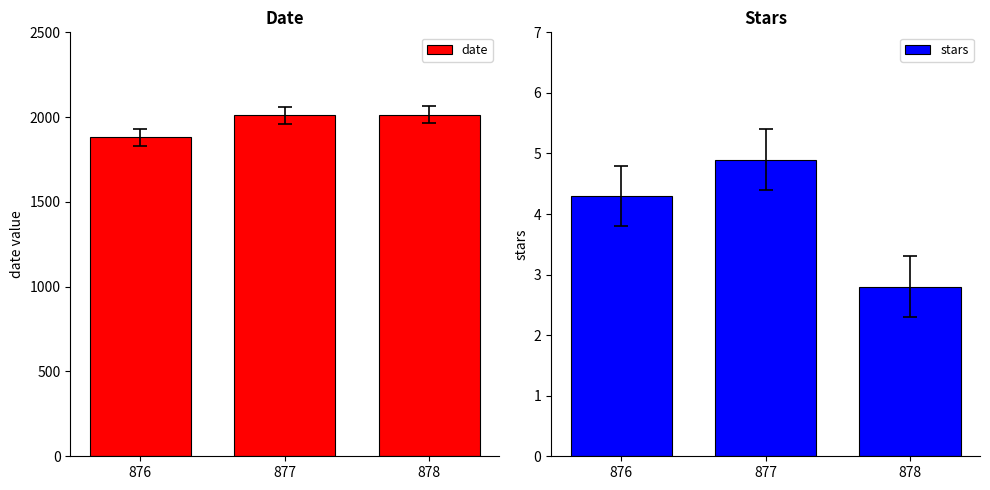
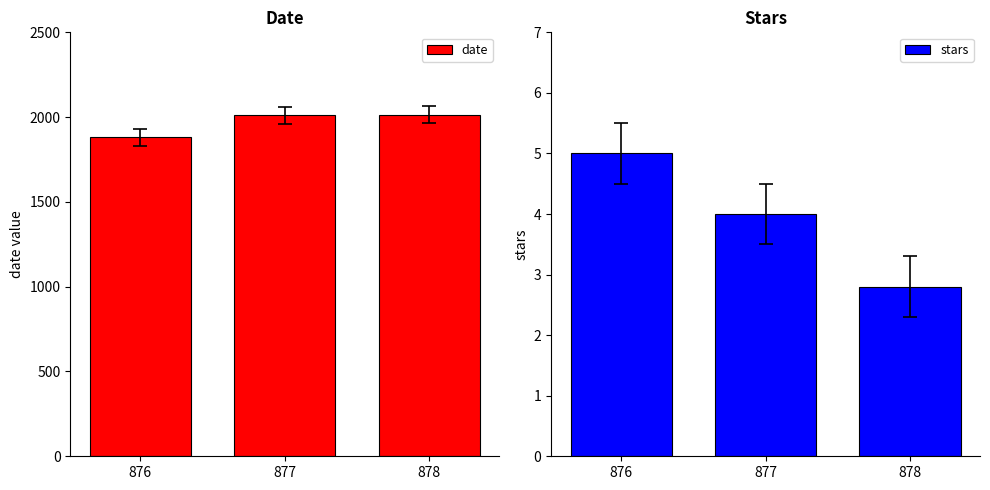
  {
    "Date": {
      "date": {
        "876": 1880,
        "877": 2010,
        "878": 2010
      }
    },
    "Stars": {
      "stars": {
-       "876": 4.3,
-       "877": 4.9,
+       "876": 5.0,
+       "877": 4.0,
        "878": 2.8
      }
    }
  }
